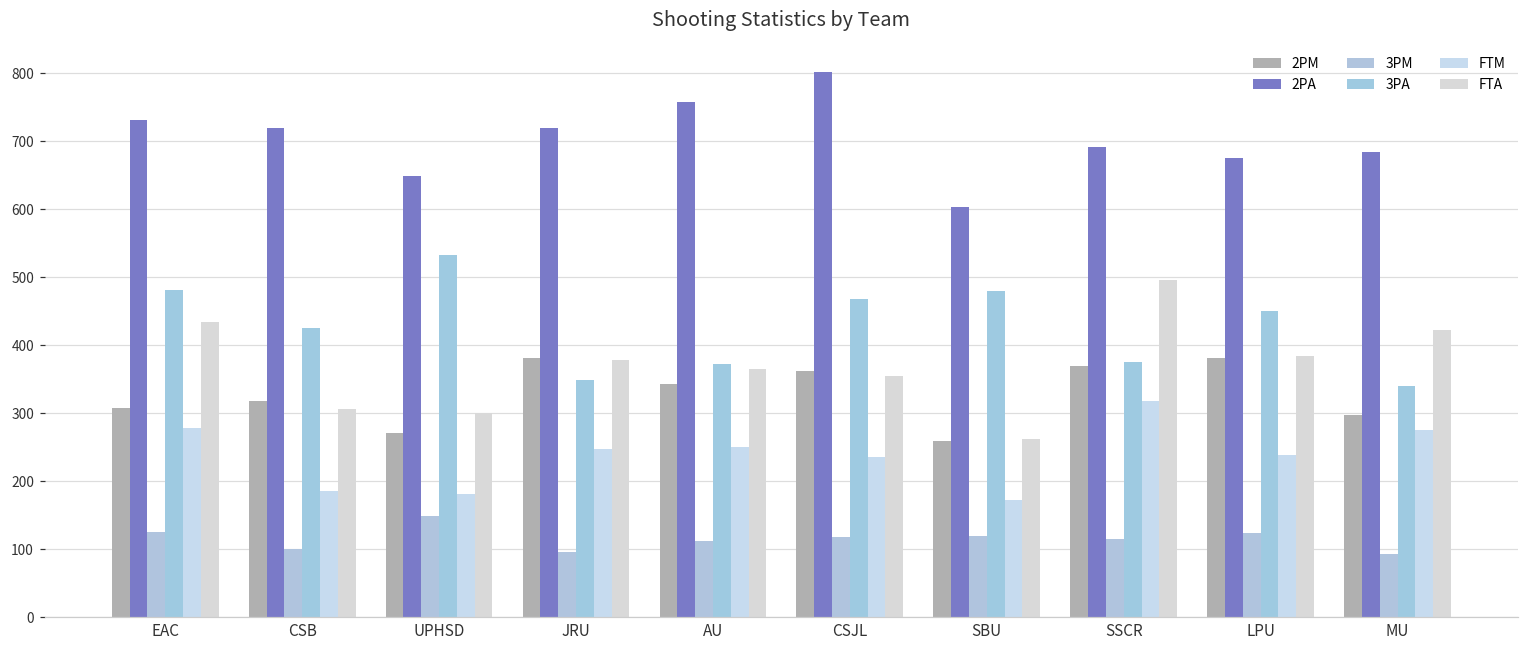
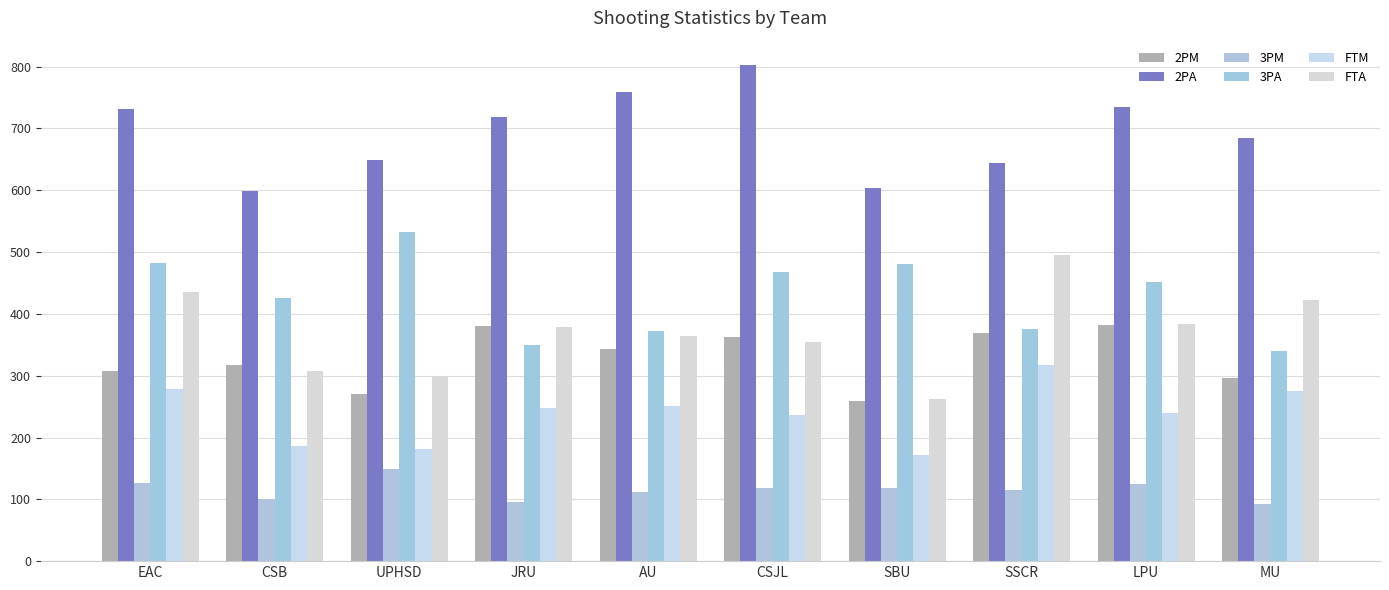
  {
    "2PA": {
      "EAC": 730,
-     "CSB": 720,
+     "CSB": 600,
      "UPHSD": 650,
      "JRU": 720,
      "AU": 760,
      "CSJL": 800,
      "SBU": 600,
-     "SSCR": 690,
-     "LPU": 680,
+     "SSCR": 640,
+     "LPU": 740,
      "MU": 680
    }
  }
